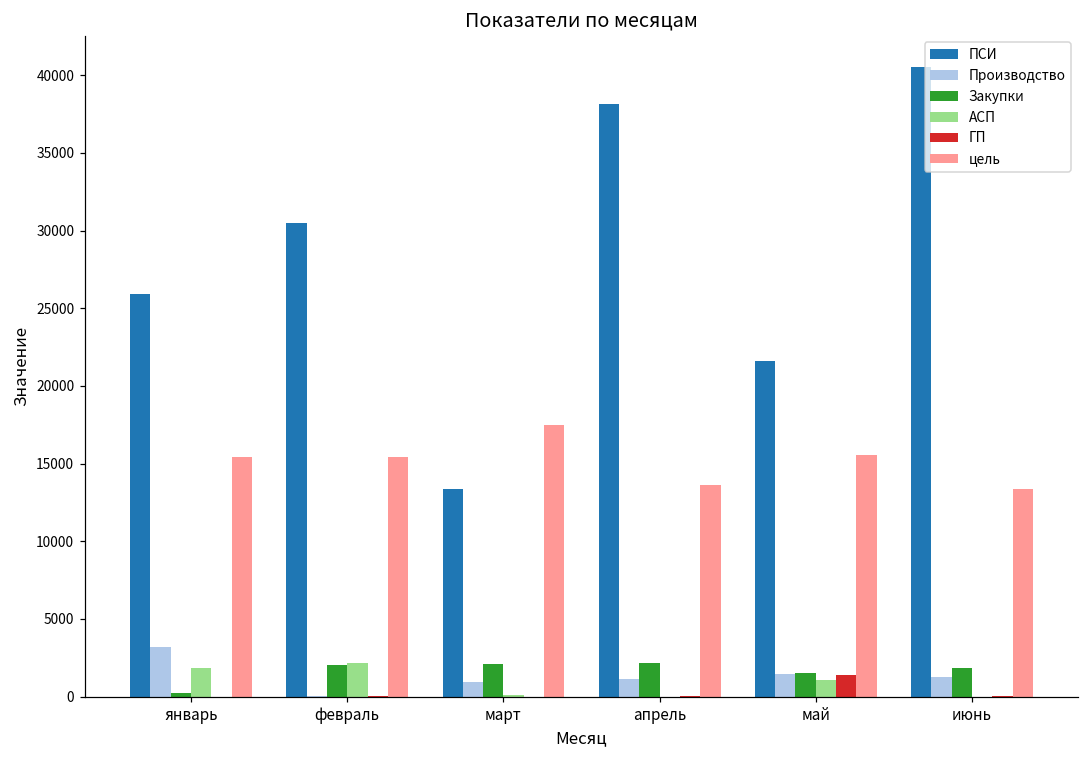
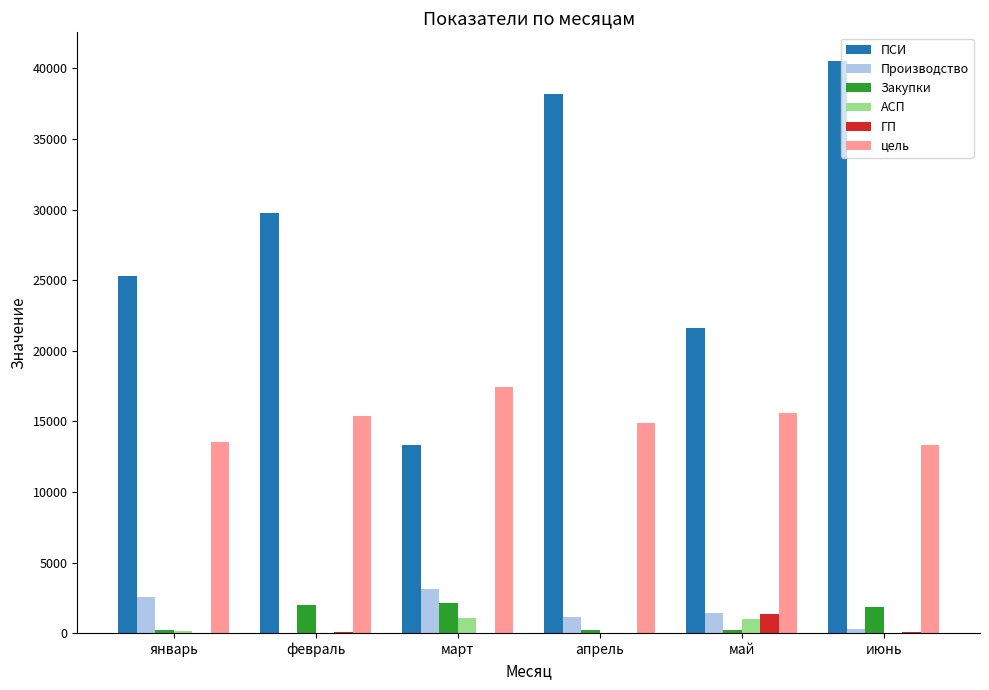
  {
    "ПСИ": {
-     "январь": 25900,
-     "февраль": 30500,
+     "январь": 25300,
+     "февраль": 29800,
      "март": 13300,
      "апрель": 38200,
      "май": 21600,
      "июнь": 40500
    },
    "Производство": {
-     "январь": 3200,
-     "март": 1000,
+     "январь": 2500,
+     "март": 3100,
      "апрель": 1100,
      "май": 1500,
-     "июнь": 1300
+     "июнь": 300
    },
    "Закупки": {
      "январь": 200,
      "февраль": 2000,
      "март": 2100,
-     "апрель": 2200,
-     "май": 1500,
+     "апрель": 200,
+     "май": 200,
      "июнь": 1900
    },
    "АСП": {
-     "январь": 1800,
-     "февраль": 2200,
-     "март": 100,
+     "январь": 200,
+     "февраль": 0,
+     "март": 1100,
      "апрель": 0,
      "май": 1000,
      "июнь": 0
    },
    "ГП": {
      "январь": 0,
      "март": 0,
      "май": 1400
    },
    "цель": {
-     "январь": 15400,
+     "январь": 13500,
      "февраль": 15400,
      "март": 17500,
-     "апрель": 13600,
+     "апрель": 14900,
      "май": 15600,
      "июнь": 13300
    }
  }
